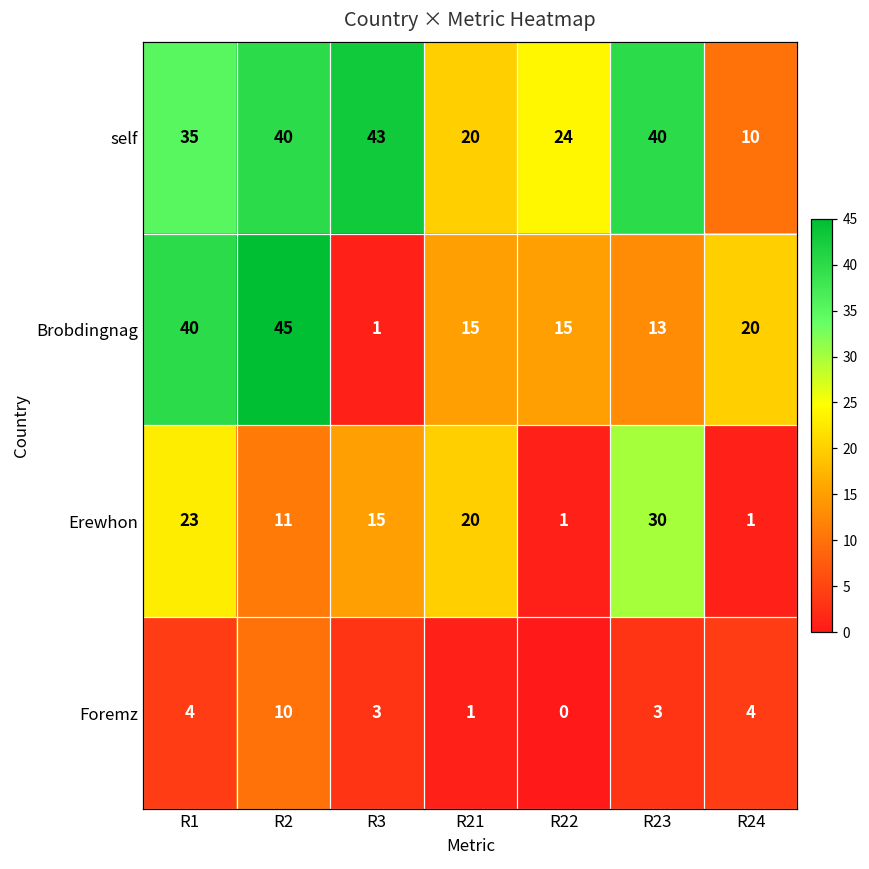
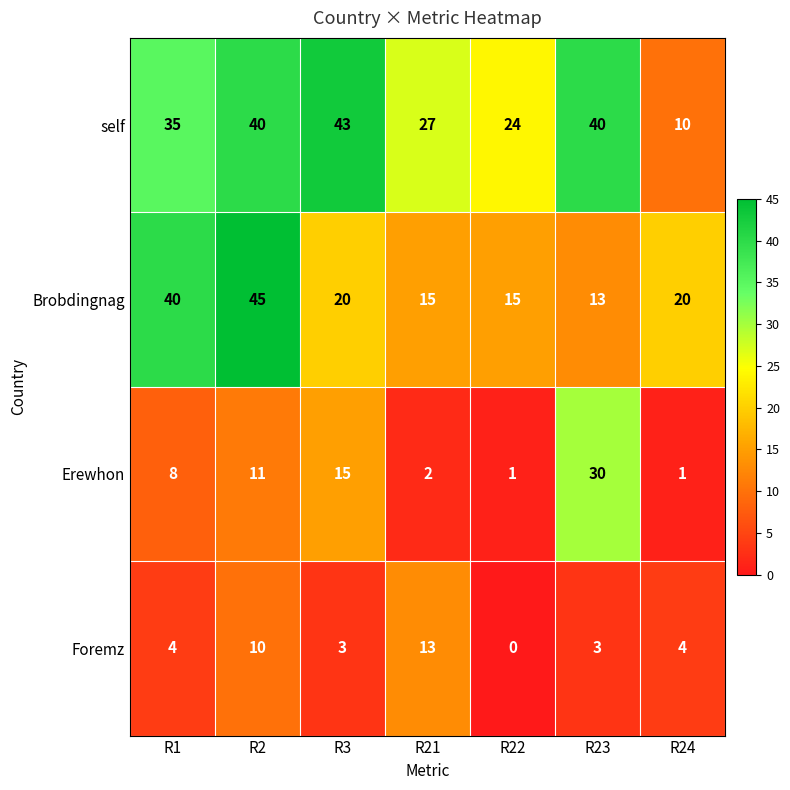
  {
    "self": {
      "R1": 35,
      "R2": 40,
      "R3": 43,
-     "R21": 20,
+     "R21": 27,
      "R22": 24,
      "R23": 40,
      "R24": 10
    },
    "Brobdingnag": {
      "R1": 40,
      "R2": 45,
-     "R3": 1,
+     "R3": 20,
      "R21": 15,
      "R22": 15,
      "R23": 13,
      "R24": 20
    },
    "Erewhon": {
-     "R1": 23,
+     "R1": 8,
      "R2": 11,
      "R3": 15,
-     "R21": 20,
+     "R21": 2,
      "R22": 1,
      "R23": 30,
      "R24": 1
    },
    "Foremz": {
      "R1": 4,
      "R2": 10,
      "R3": 3,
-     "R21": 1,
+     "R21": 13,
      "R22": 0,
      "R23": 3,
      "R24": 4
    }
  }
